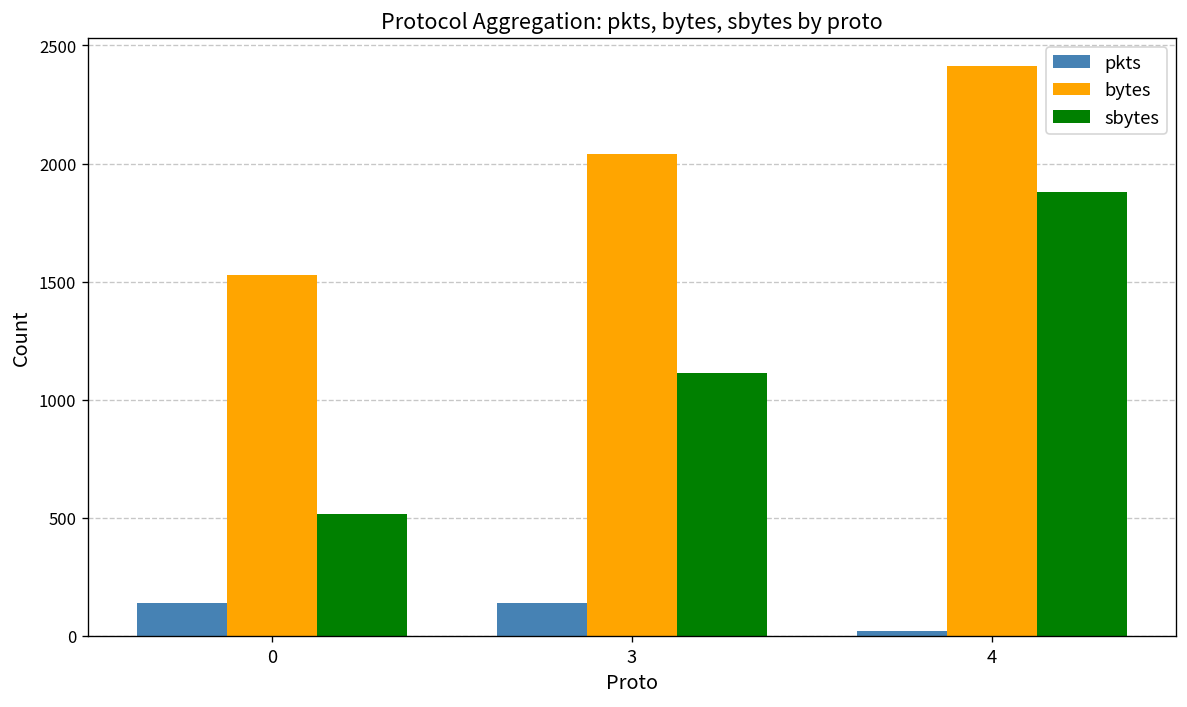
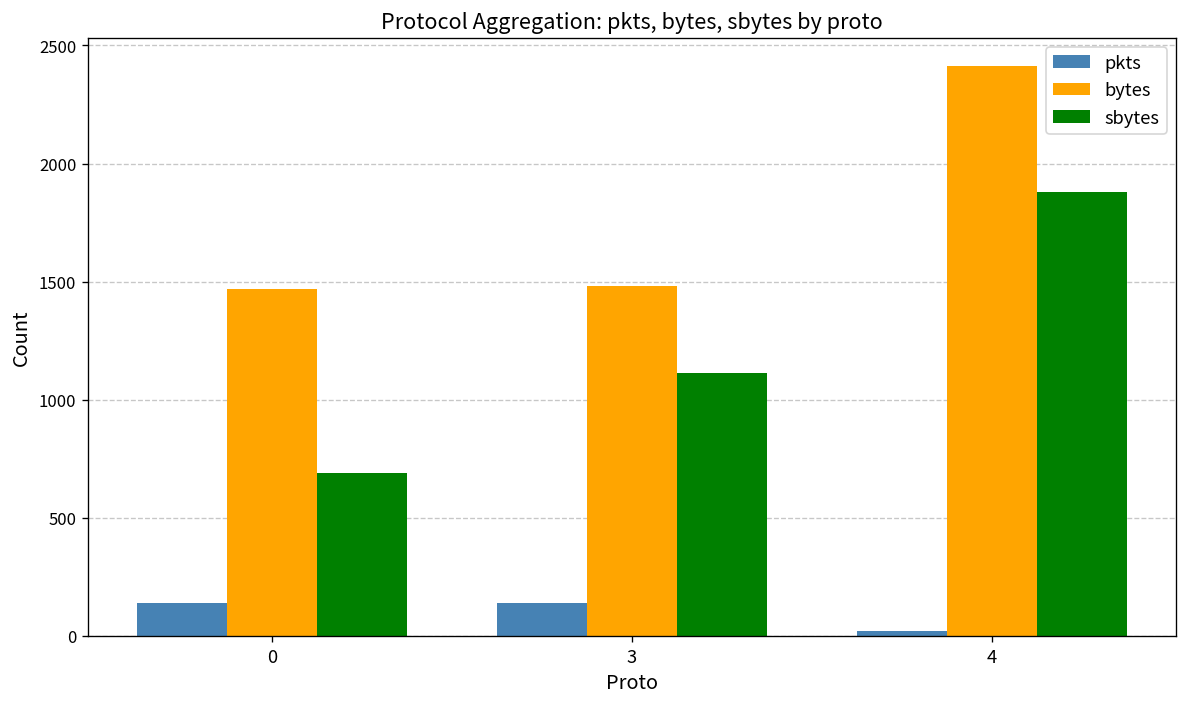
  {
    "pkts": {
      "0": 140,
      "3": 140,
      "4": 20
    },
    "bytes": {
-     "0": 1530,
-     "3": 2040,
+     "0": 1470,
+     "3": 1480,
      "4": 2410
    },
    "sbytes": {
-     "0": 520,
+     "0": 690,
      "3": 1110,
      "4": 1880
    }
  }
